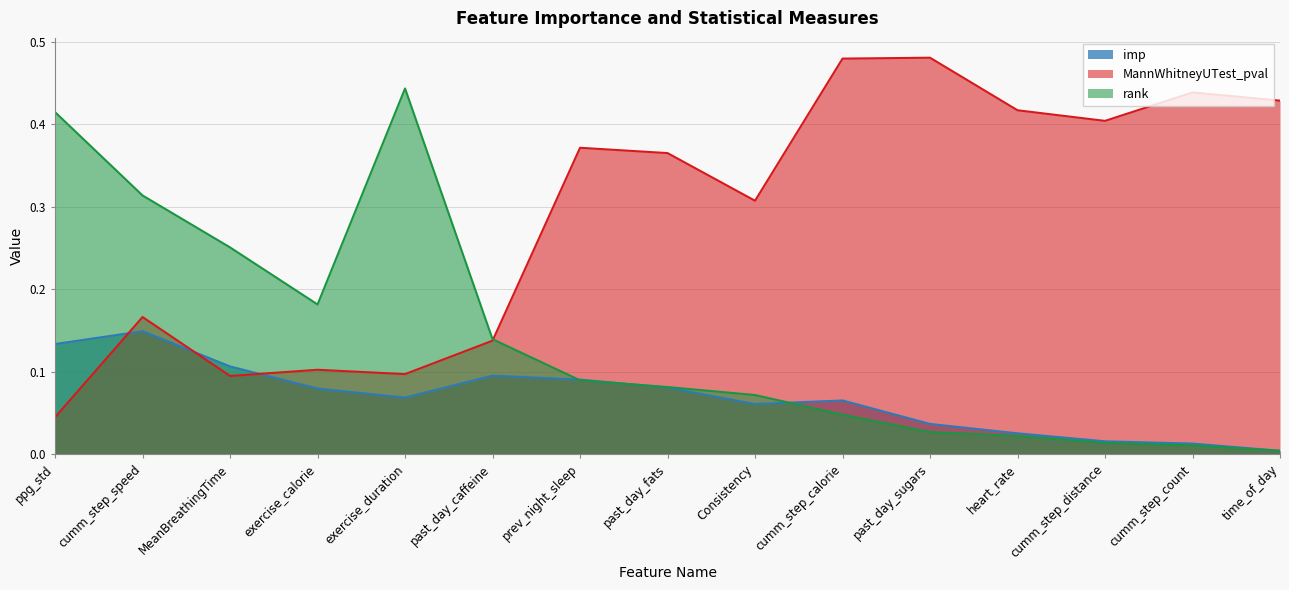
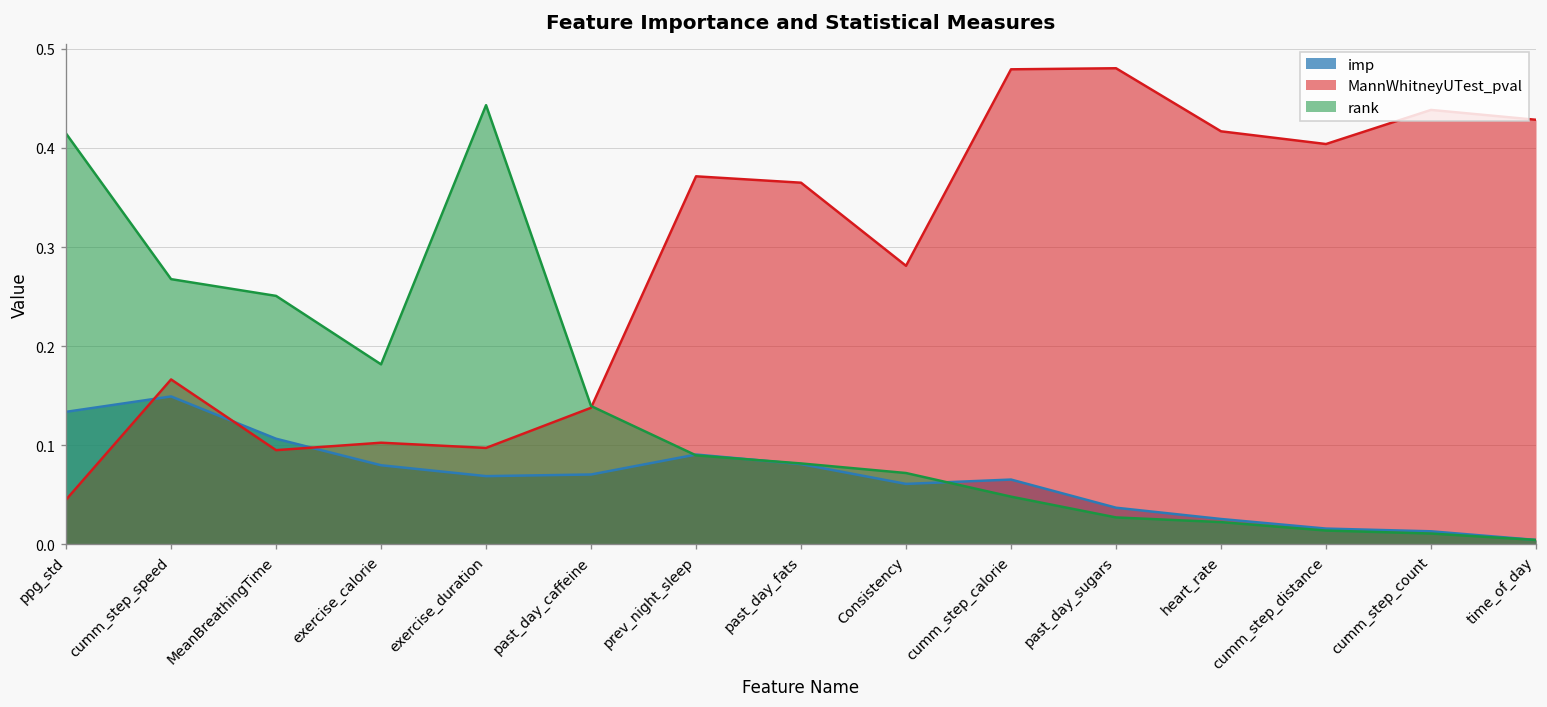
  {
    "imp": {
      "ppg_std": 0.13,
      "cumm_step_speed": 0.15,
      "MeanBreathingTime": 0.11,
      "exercise_calorie": 0.08,
      "exercise_duration": 0.07,
-     "past_day_caffeine": 0.10,
+     "past_day_caffeine": 0.07,
      "Consistency": 0.06,
      "cumm_step_calorie": 0.07,
      "past_day_sugars": 0.04,
      "heart_rate": 0.03
    },
    "MannWhitneyUTest_pval": {
      "ppg_std": 0.04,
      "cumm_step_speed": 0.17,
      "MeanBreathingTime": 0.09,
      "exercise_calorie": 0.10,
      "exercise_duration": 0.10,
      "prev_night_sleep": 0.37,
      "past_day_fats": 0.36,
-     "Consistency": 0.31,
+     "Consistency": 0.28,
      "cumm_step_calorie": 0.48,
      "past_day_sugars": 0.48,
      "heart_rate": 0.42,
      "cumm_step_distance": 0.40,
      "time_of_day": 0.43
    },
    "rank": {
      "ppg_std": 0.41,
-     "cumm_step_speed": 0.31,
+     "cumm_step_speed": 0.27,
      "MeanBreathingTime": 0.25,
      "exercise_calorie": 0.18,
      "exercise_duration": 0.44,
      "Consistency": 0.07,
      "cumm_step_calorie": 0.05,
      "past_day_sugars": 0.03,
      "heart_rate": 0.02
    }
  }
